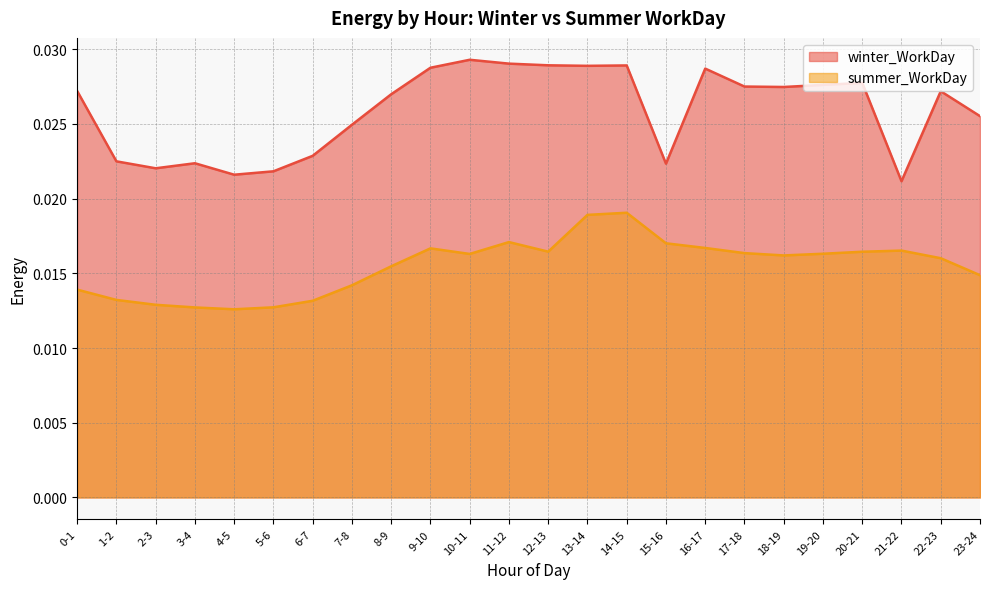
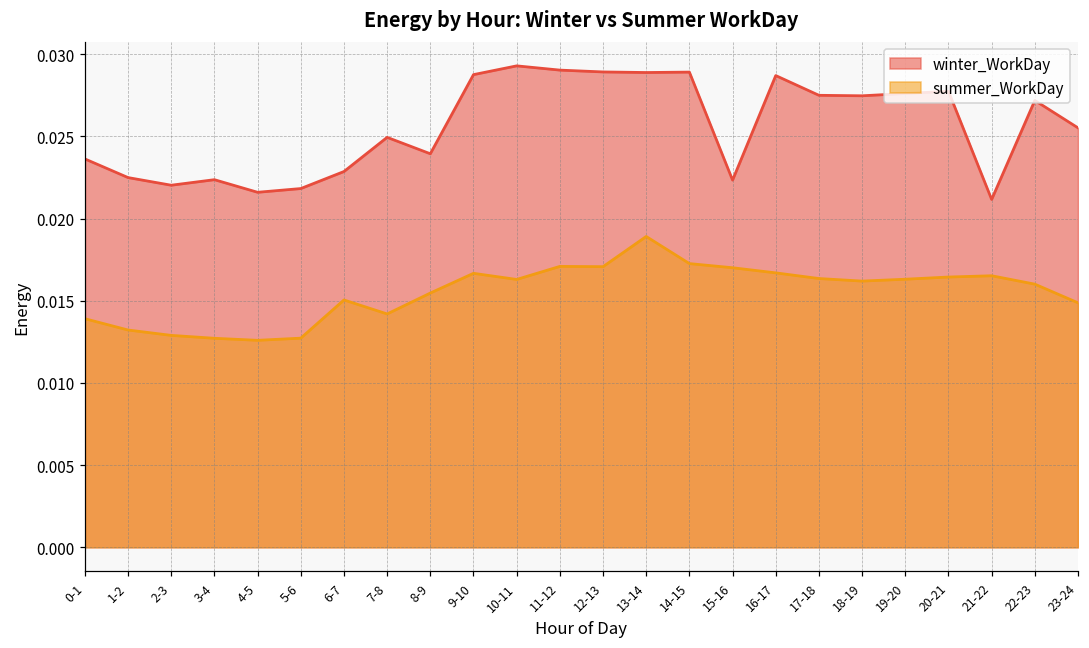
  {
    "winter_WorkDay": {
-     "0-1": 0.0272,
+     "0-1": 0.0236,
      "1-2": 0.0225,
      "2-3": 0.0220,
      "3-4": 0.0224,
      "4-5": 0.0216,
      "5-6": 0.0218,
      "6-7": 0.0229,
      "7-8": 0.0249,
-     "8-9": 0.0270,
+     "8-9": 0.0239,
      "9-10": 0.0288,
      "10-11": 0.0293,
      "11-12": 0.0290,
      "12-13": 0.0289,
      "13-14": 0.0289,
      "14-15": 0.0289,
      "15-16": 0.0223,
      "16-17": 0.0287,
      "17-18": 0.0275,
      "18-19": 0.0275,
      "21-22": 0.0212,
      "22-23": 0.0272,
      "23-24": 0.0255
    },
    "summer_WorkDay": {
      "0-1": 0.0139,
      "1-2": 0.0132,
      "2-3": 0.0129,
      "3-4": 0.0127,
      "4-5": 0.0126,
      "5-6": 0.0127,
-     "6-7": 0.0132,
+     "6-7": 0.0151,
      "7-8": 0.0142,
      "8-9": 0.0155,
      "9-10": 0.0167,
      "10-11": 0.0163,
      "11-12": 0.0171,
-     "12-13": 0.0165,
+     "12-13": 0.0171,
      "13-14": 0.0189,
-     "14-15": 0.0191,
+     "14-15": 0.0173,
      "15-16": 0.0170,
      "16-17": 0.0167,
      "17-18": 0.0164,
      "18-19": 0.0162,
      "19-20": 0.0163,
      "20-21": 0.0164,
      "21-22": 0.0165,
      "22-23": 0.0160,
      "23-24": 0.0149
    }
  }
